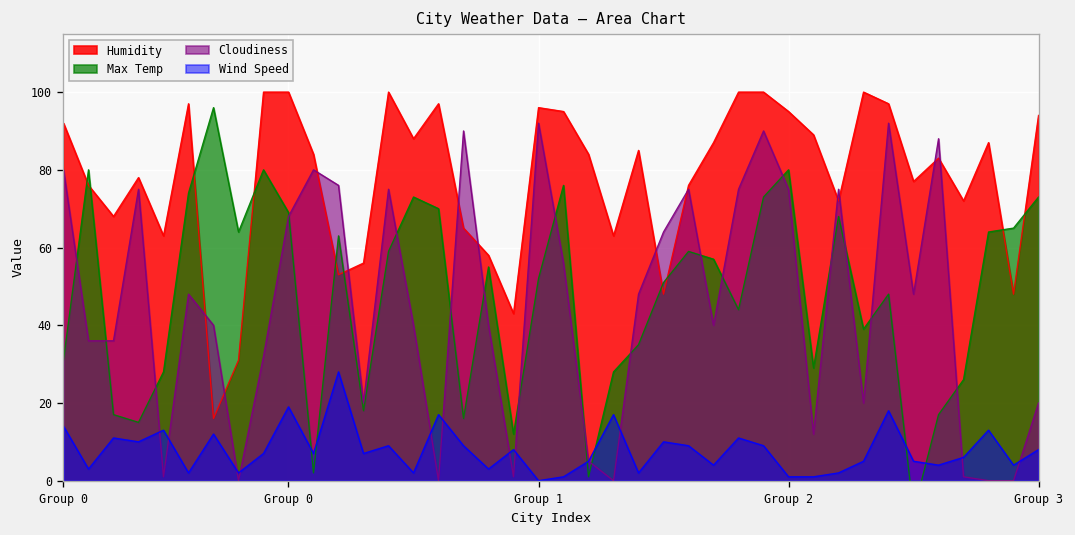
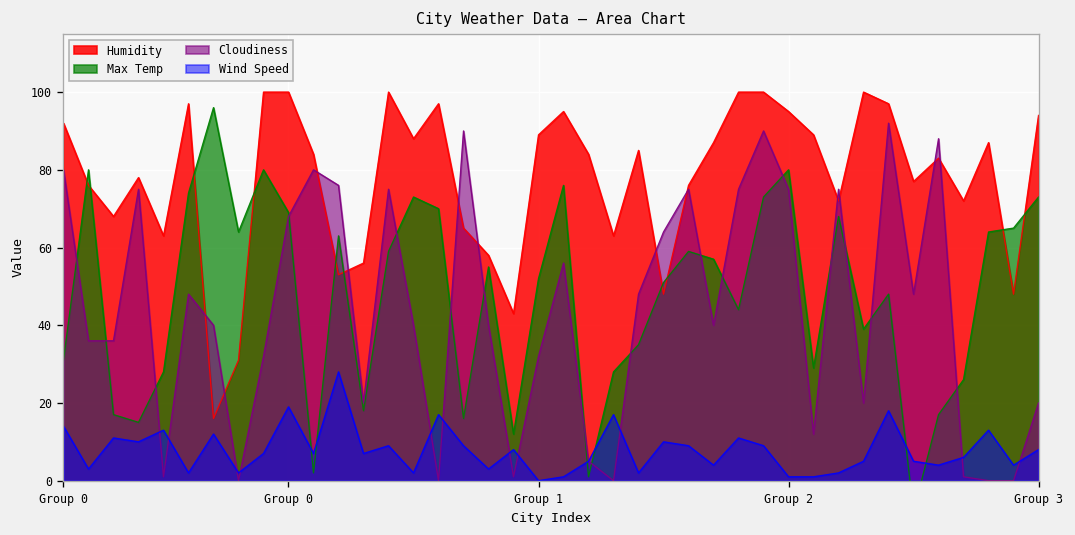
  {
    "Humidity": {
-     "Group 1": 96,
+     "Group 1": 89,
      "Group 2": 95,
      "Group 3": 94
    },
    "Cloudiness": {
-     "Group 1": 92,
+     "Group 1": 32,
      "Group 2": 75,
      "Group 3": 20
    },
    "Wind Speed": {
      "Group 1": 0,
      "Group 2": 1,
      "Group 3": 8
    }
  }
